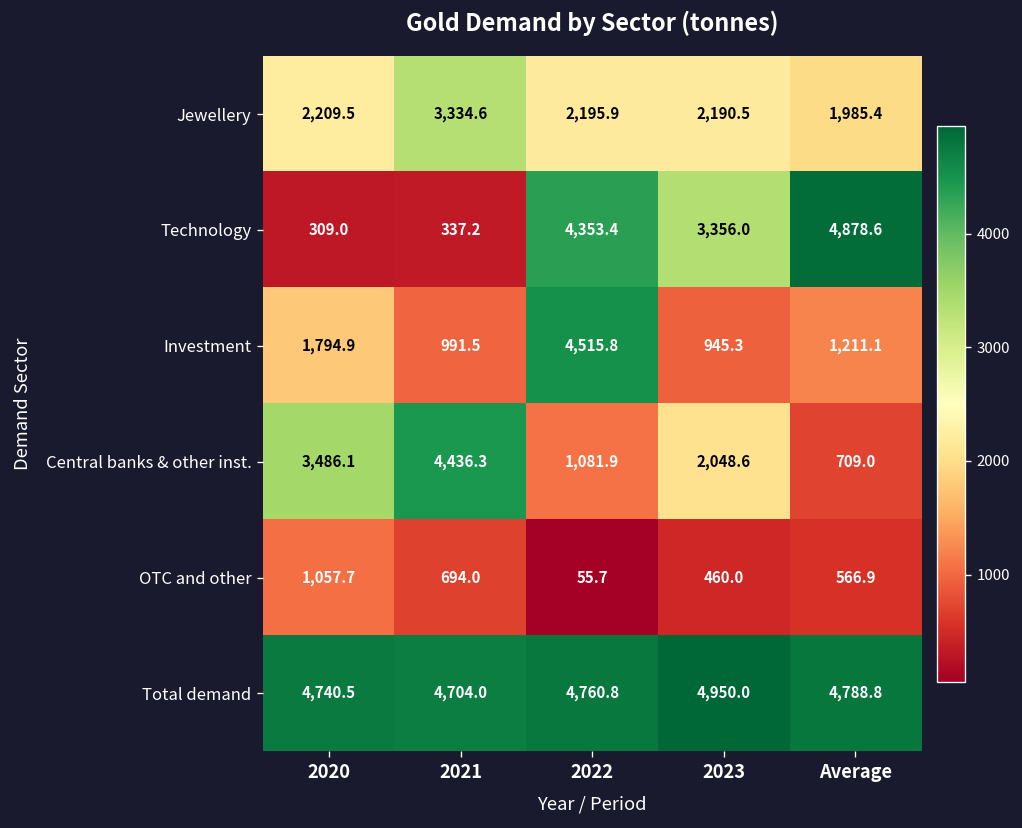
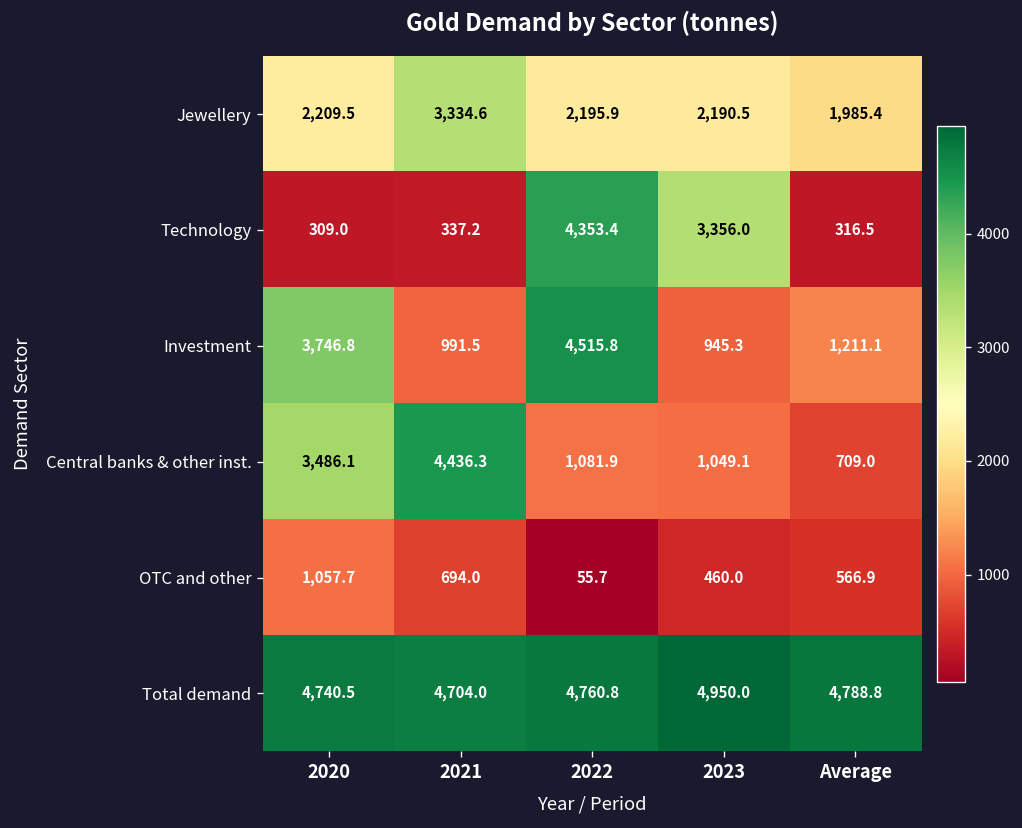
  {
    "Jewellery": {
      "2020": "2,209.5",
      "2021": "3,334.6",
      "2022": "2,195.9",
      "2023": "2,190.5",
      "Average": "1,985.4"
    },
    "Technology": {
      "2020": "309.0",
      "2021": "337.2",
      "2022": "4,353.4",
      "2023": "3,356.0",
-     "Average": "4,878.6"
+     "Average": "316.5"
    },
    "Investment": {
-     "2020": "1,794.9",
+     "2020": "3,746.8",
      "2021": "991.5",
      "2022": "4,515.8",
      "2023": "945.3",
      "Average": "1,211.1"
    },
    "Central banks & other inst.": {
      "2020": "3,486.1",
      "2021": "4,436.3",
      "2022": "1,081.9",
-     "2023": "2,048.6",
+     "2023": "1,049.1",
      "Average": "709.0"
    },
    "OTC and other": {
      "2020": "1,057.7",
      "2021": "694.0",
      "2022": "55.7",
      "2023": "460.0",
      "Average": "566.9"
    },
    "Total demand": {
      "2020": "4,740.5",
      "2021": "4,704.0",
      "2022": "4,760.8",
      "2023": "4,950.0",
      "Average": "4,788.8"
    }
  }
